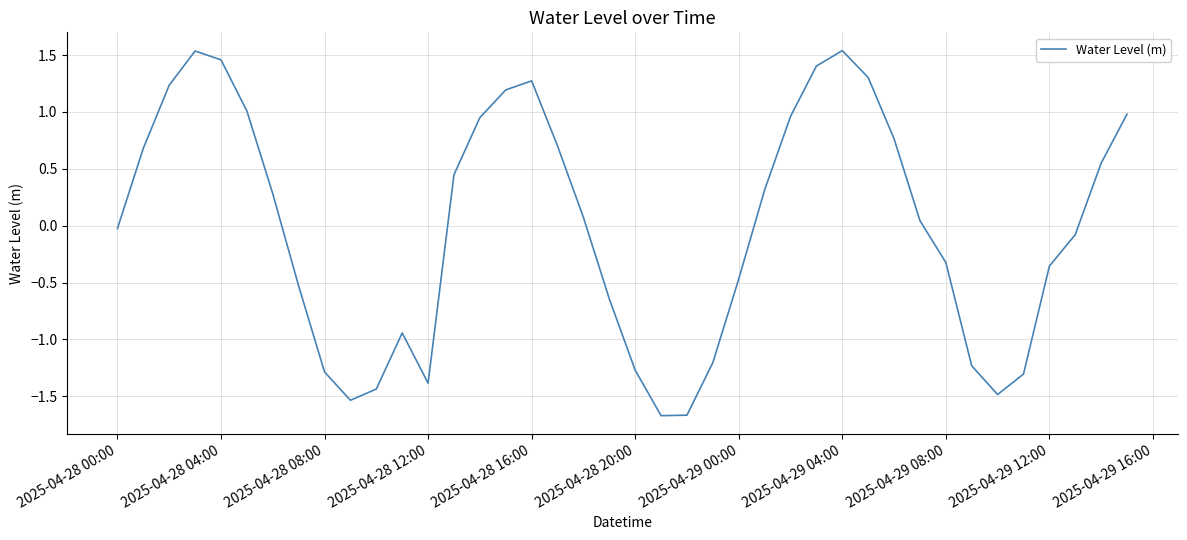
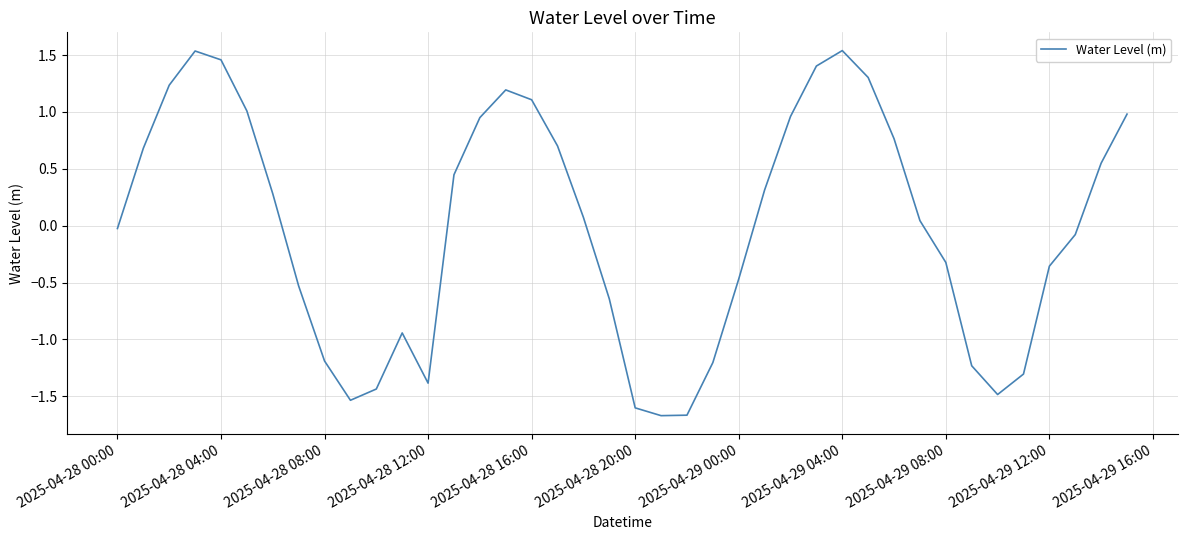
  {
    "2025-04-28 00:00": -0.02,
    "2025-04-28 04:00": 1.46,
-   "2025-04-28 08:00": -1.29,
+   "2025-04-28 08:00": -1.19,
    "2025-04-28 12:00": -1.38,
-   "2025-04-28 16:00": 1.27,
-   "2025-04-28 20:00": -1.27,
+   "2025-04-28 16:00": 1.11,
+   "2025-04-28 20:00": -1.60,
    "2025-04-29 00:00": -0.47,
    "2025-04-29 04:00": 1.54,
    "2025-04-29 08:00": -0.32,
    "2025-04-29 12:00": -0.36
  }
